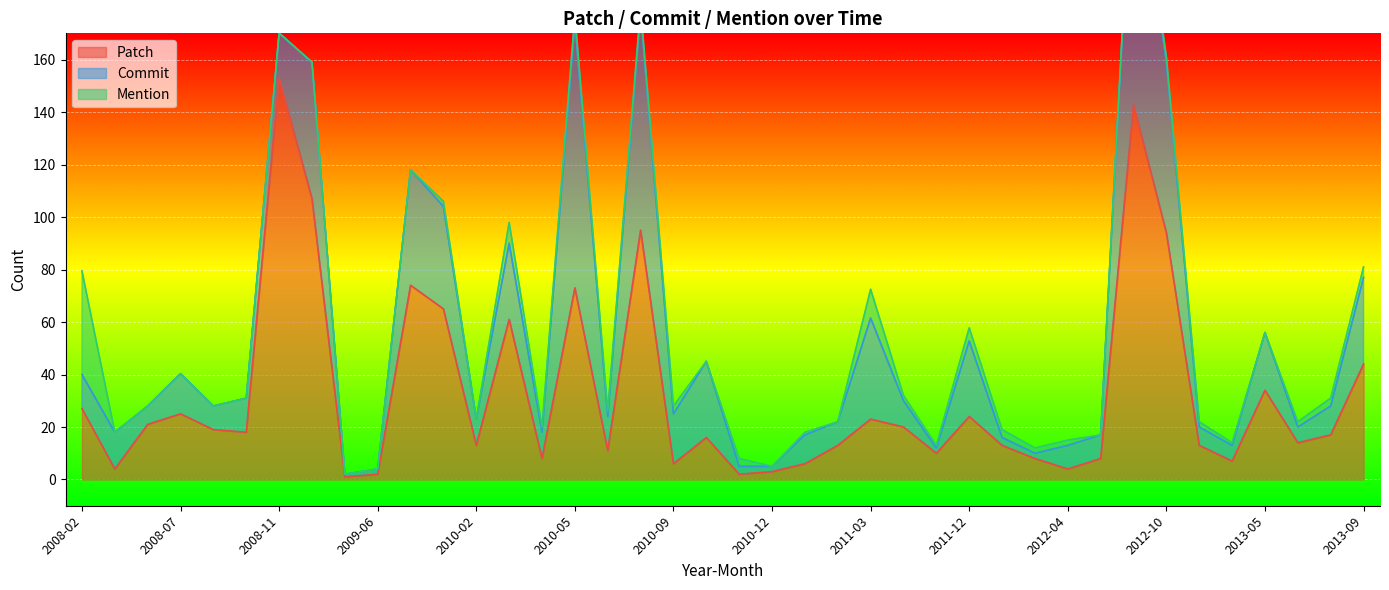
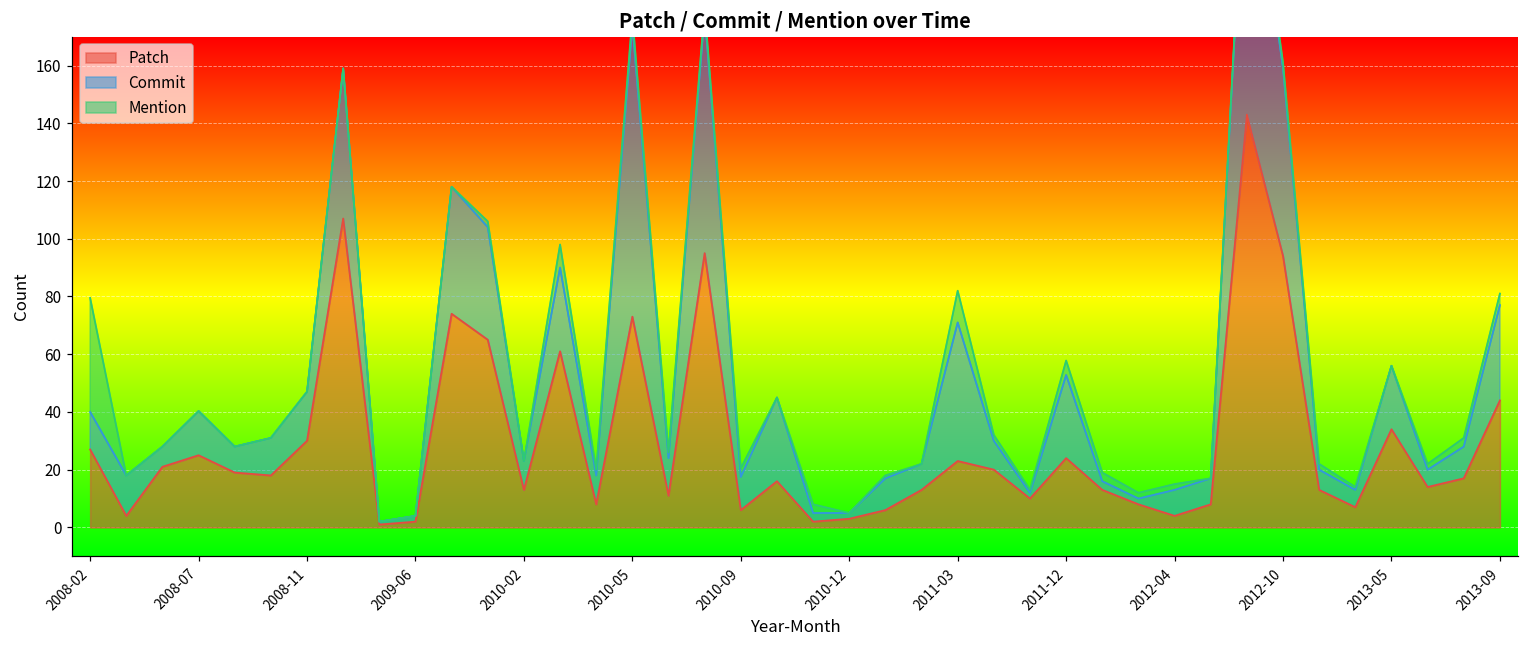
  {
    "Patch": {
      "2008-02": 27,
      "2008-07": 25,
-     "2008-11": 153,
+     "2008-11": 30,
      "2009-06": 2,
      "2010-02": 13,
      "2010-05": 73,
      "2010-09": 6,
      "2010-12": 3,
      "2011-03": 23,
      "2011-12": 24,
      "2012-04": 4,
      "2012-10": 94,
      "2013-05": 34,
      "2013-09": 44
    },
    "Commit": {
      "2008-02": 13,
-     "2010-09": 19,
-     "2011-03": 39,
+     "2010-09": 12,
+     "2011-03": 48,
      "2011-12": 29,
      "2012-04": 9,
      "2012-10": 65,
      "2013-09": 33
    },
    "Mention": {
      "2008-02": 40,
      "2010-09": 3,
      "2011-03": 11,
      "2011-12": 5,
      "2012-04": 2,
      "2012-10": 2,
      "2013-09": 4
    }
  }
